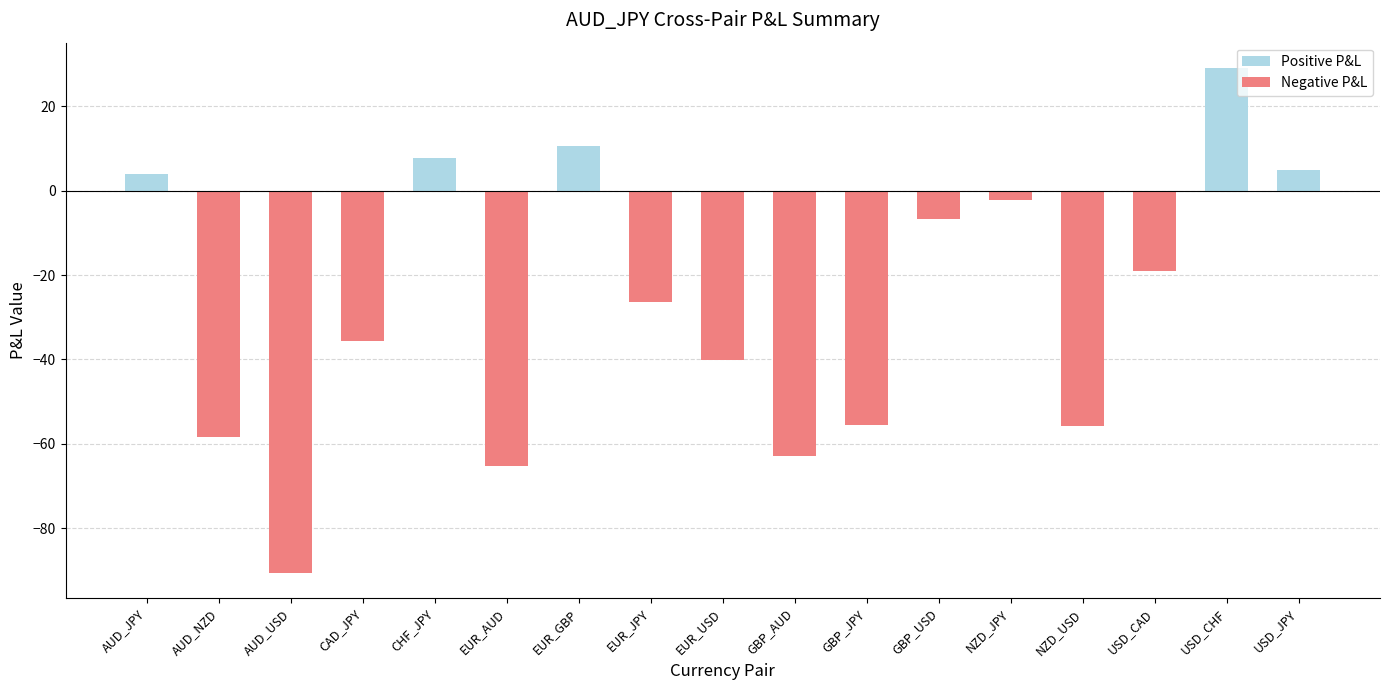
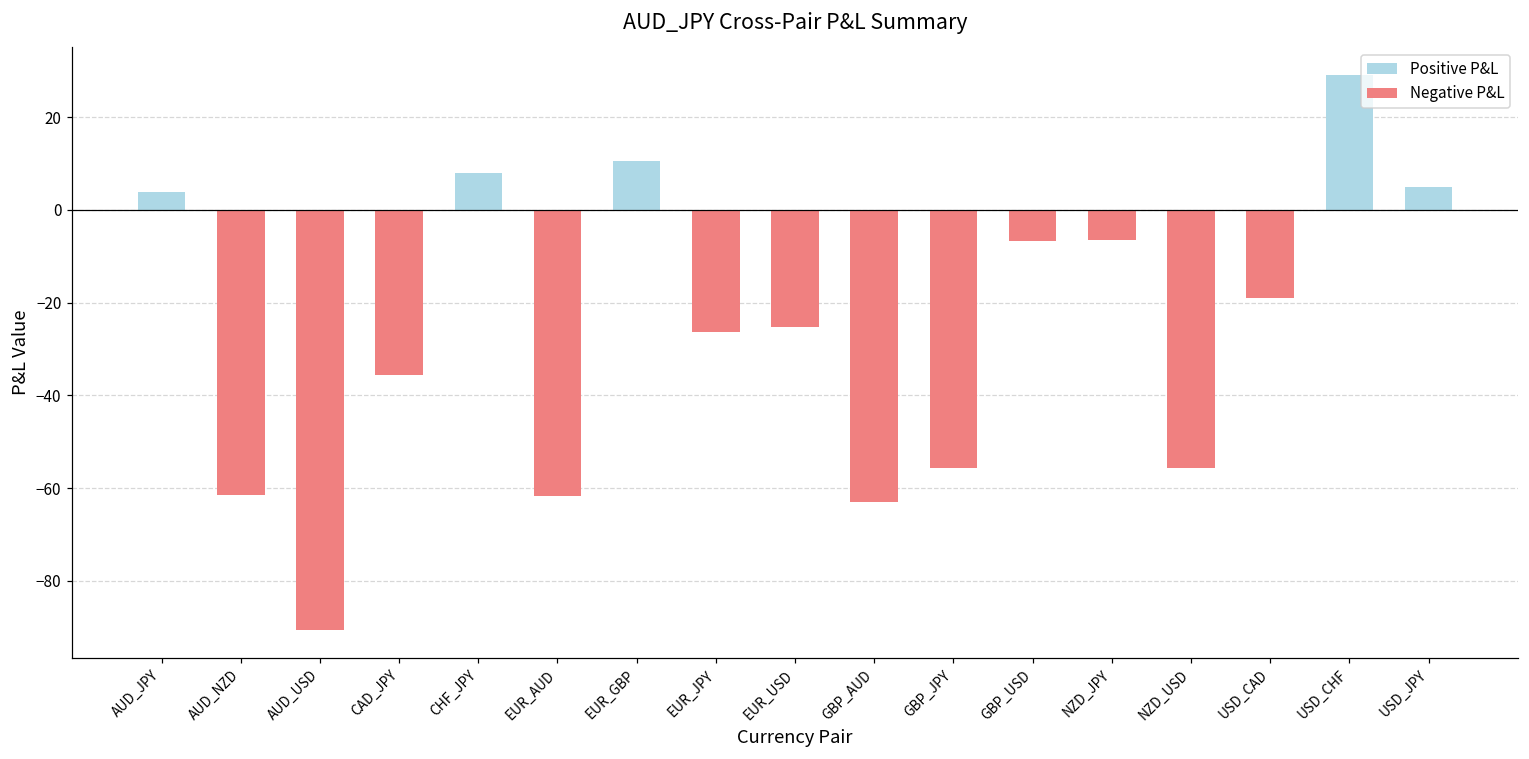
  {
    "AUD_JPY": 4,
-   "AUD_NZD": -58,
+   "AUD_NZD": -61,
    "AUD_USD": -91,
    "CAD_JPY": -36,
    "CHF_JPY": 8,
-   "EUR_AUD": -65,
+   "EUR_AUD": -62,
    "EUR_GBP": 11,
    "EUR_JPY": -26,
-   "EUR_USD": -40,
+   "EUR_USD": -25,
    "GBP_AUD": -63,
    "GBP_JPY": -56,
    "GBP_USD": -7,
-   "NZD_JPY": -2,
+   "NZD_JPY": -6,
    "NZD_USD": -56,
    "USD_CAD": -19,
    "USD_CHF": 29,
    "USD_JPY": 5
  }
